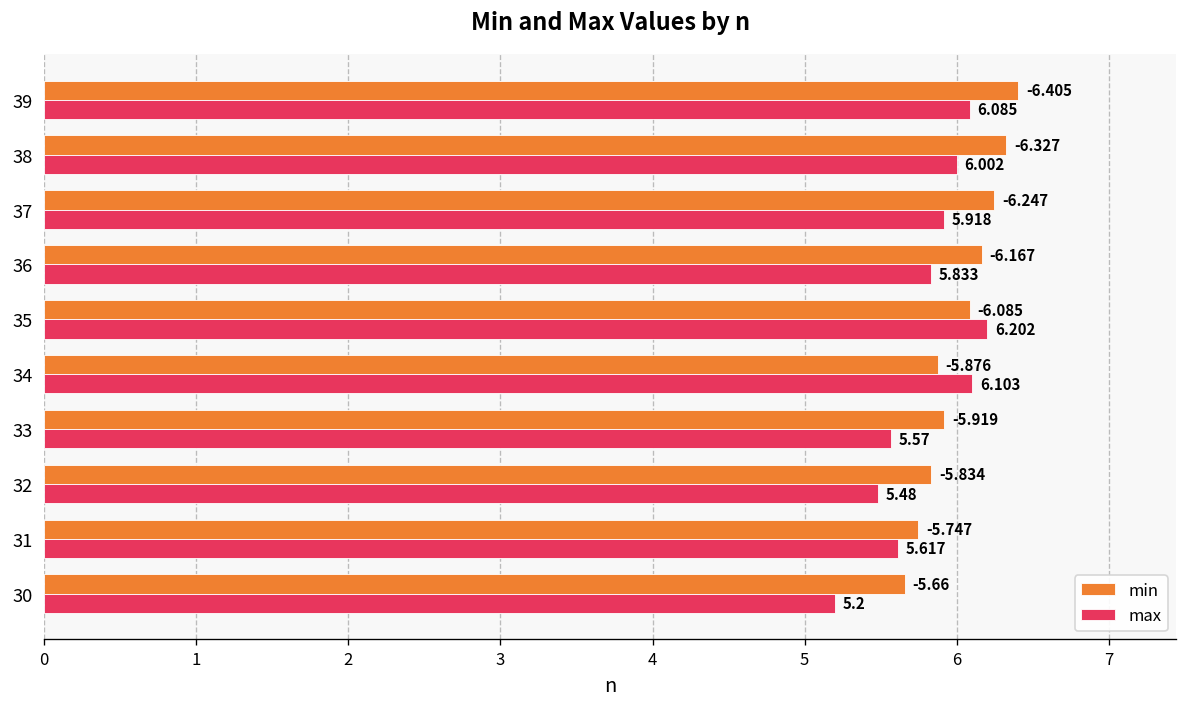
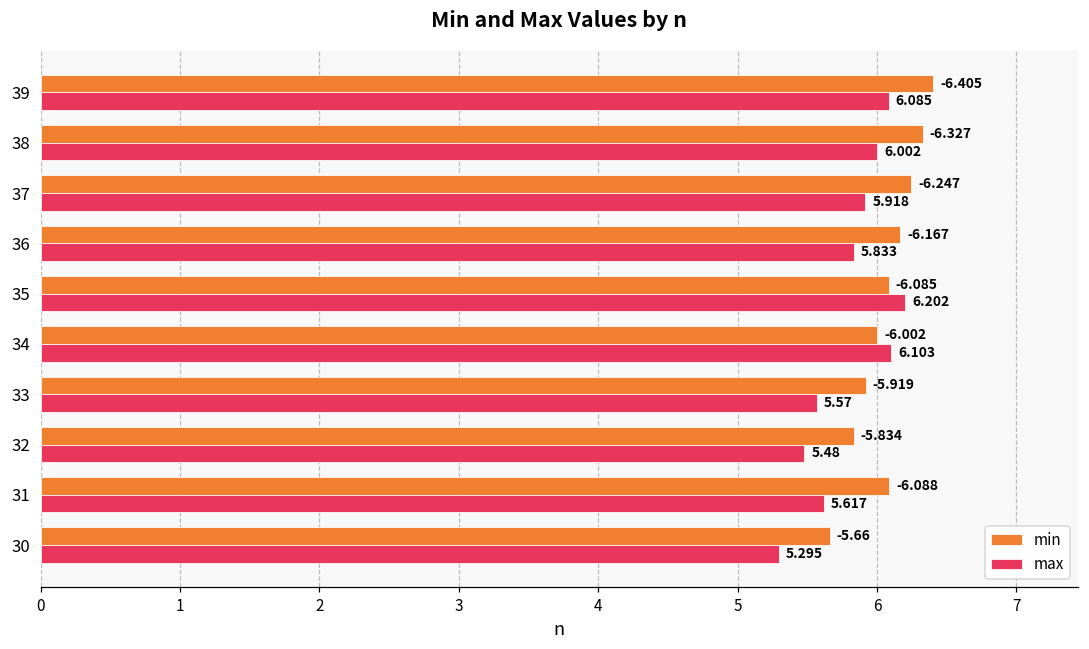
  {
    "min": {
-     "34": -5.876,
-     "31": -5.747
+     "34": -6.002,
+     "31": -6.088
    },
    "max": {
      "39": 6.085,
      "38": 6.002,
      "37": 5.918,
      "36": 5.833,
      "35": 6.202,
      "34": 6.103,
      "33": 5.57,
      "32": 5.48,
      "31": 5.617,
-     "30": 5.2
+     "30": 5.295
    }
  }
